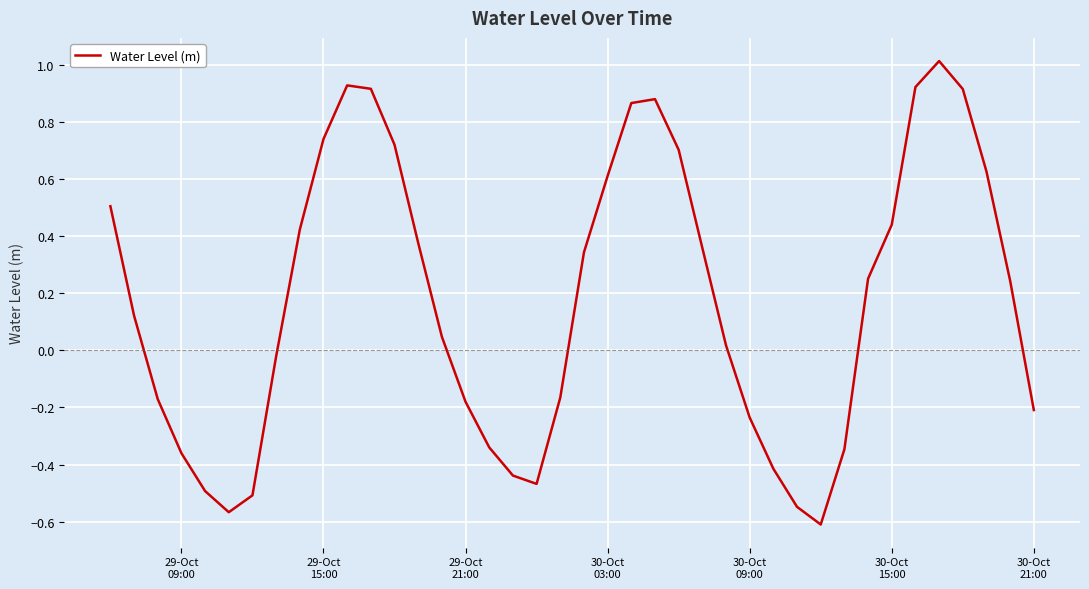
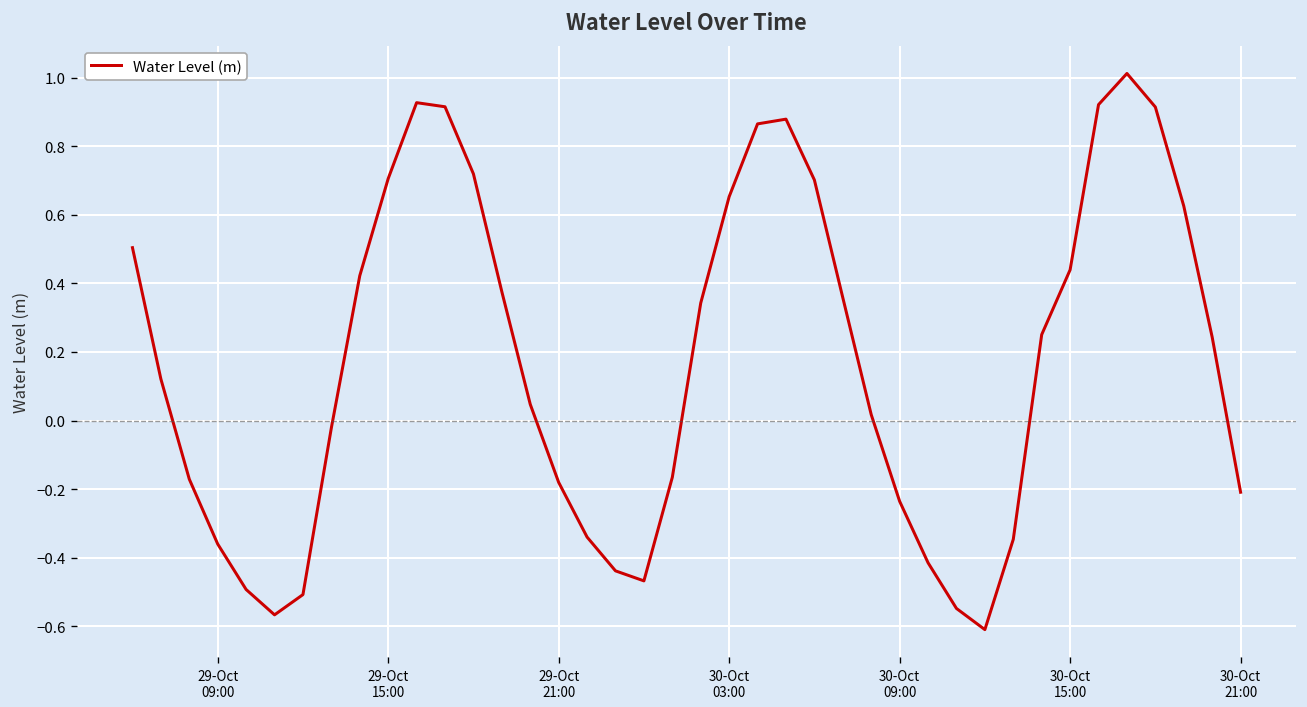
  {
    "29-Oct 09:00": -0.36,
-   "29-Oct 15:00": 0.74,
+   "29-Oct 15:00": 0.71,
    "29-Oct 21:00": -0.18,
-   "30-Oct 03:00": 0.61,
+   "30-Oct 03:00": 0.65,
    "30-Oct 09:00": -0.24,
    "30-Oct 15:00": 0.44,
    "30-Oct 21:00": -0.21
  }
